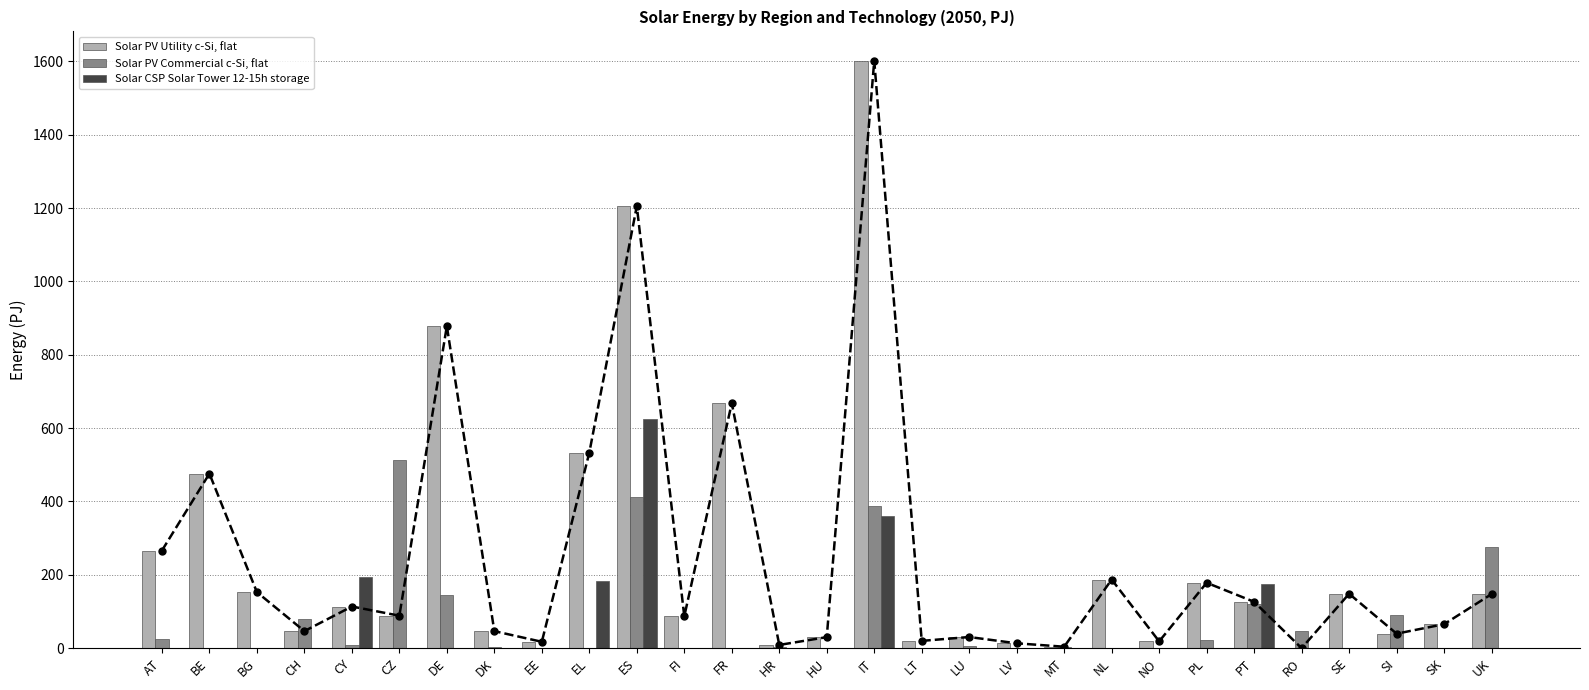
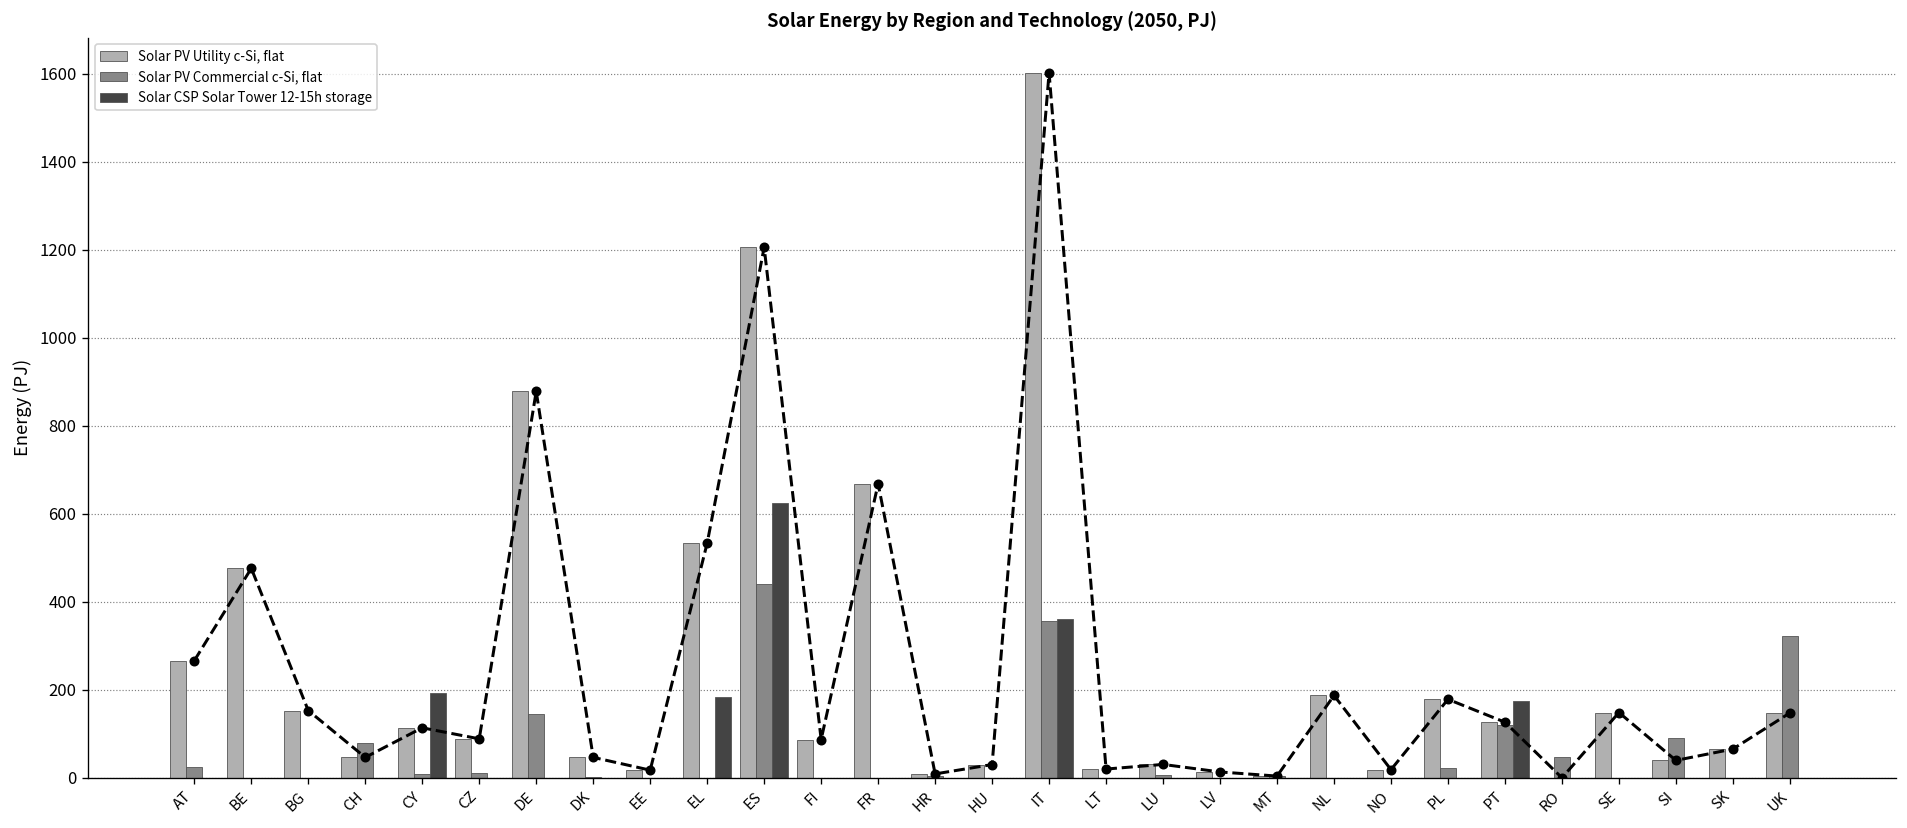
  {
    "Solar PV Utility c-Si, flat": {
      "AT": 270,
      "BE": 480,
      "BG": 150,
      "CH": 50,
      "CY": 110,
      "CZ": 90,
      "DE": 880,
      "DK": 50,
      "EE": 20,
      "EL": 530,
      "ES": 1210,
      "FI": 90,
      "FR": 670,
      "HR": 10,
      "HU": 30,
      "IT": 1600,
      "LT": 20,
      "LU": 30,
      "LV": 10,
      "NL": 190,
      "NO": 20,
      "PL": 180,
      "PT": 130,
      "RO": 0,
      "SE": 150,
      "SI": 40,
      "SK": 70,
      "UK": 150
    },
    "Solar PV Commercial c-Si, flat": {
      "AT": 20,
      "BE": 0,
      "BG": 0,
      "CH": 80,
      "CY": 10,
-     "CZ": 510,
+     "CZ": 10,
      "DE": 140,
      "EE": 0,
      "EL": 0,
-     "ES": 410,
+     "ES": 440,
      "FI": 0,
      "FR": 0,
      "HU": 0,
-     "IT": 390,
+     "IT": 360,
      "LT": 0,
      "LV": 0,
      "NL": 0,
      "NO": 0,
      "PL": 20,
      "PT": 120,
      "RO": 50,
      "SE": 0,
      "SI": 90,
      "SK": 0,
-     "UK": 280
+     "UK": 320
    },
    "Solar CSP Solar Tower 12-15h storage": {
      "AT": 0,
      "BE": 0,
      "BG": 0,
      "CH": 0,
      "CY": 190,
      "CZ": 0,
      "DE": 0,
      "DK": 0,
      "EE": 0,
      "EL": 180,
      "ES": 620,
      "FI": 0,
      "FR": 0,
      "HR": 0,
      "HU": 0,
      "IT": 360,
      "LT": 0,
      "LU": 0,
      "LV": 0,
      "MT": 0,
      "NL": 0,
      "NO": 0,
      "PL": 0,
      "PT": 170,
      "RO": 0,
      "SE": 0,
      "SI": 0,
      "SK": 0,
      "UK": 0
    }
  }
